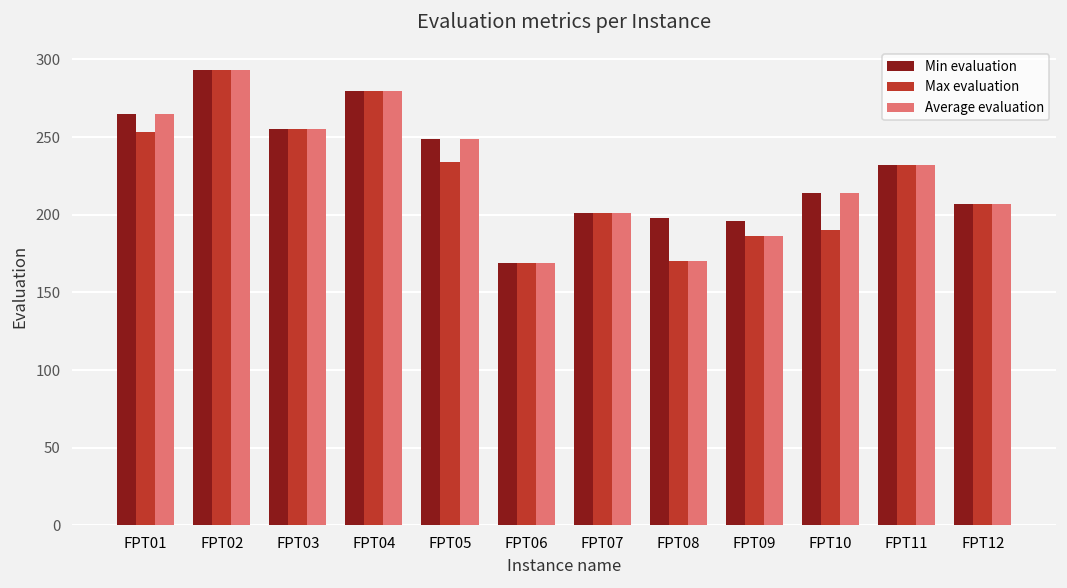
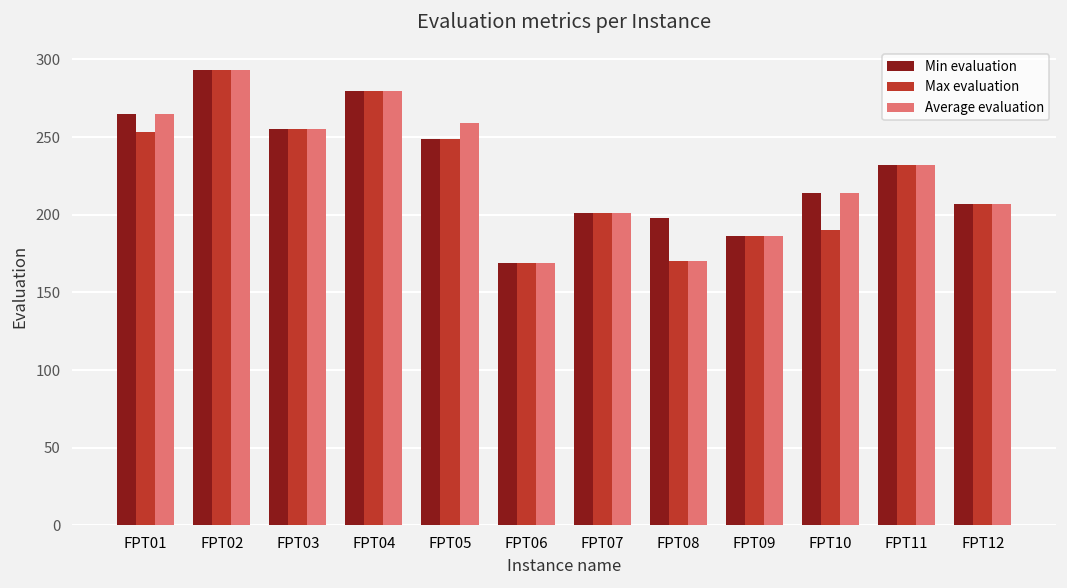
  {
    "Min evaluation": {
      "FPT01": 265,
      "FPT02": 293,
      "FPT03": 255,
      "FPT04": 280,
      "FPT05": 249,
      "FPT06": 169,
      "FPT07": 201,
      "FPT08": 198,
-     "FPT09": 196,
+     "FPT09": 186,
      "FPT10": 214,
      "FPT11": 232,
      "FPT12": 207
    },
    "Max evaluation": {
      "FPT01": 253,
      "FPT02": 293,
      "FPT03": 255,
      "FPT04": 280,
-     "FPT05": 234,
+     "FPT05": 249,
      "FPT06": 169,
      "FPT07": 201,
      "FPT08": 170,
      "FPT09": 186,
      "FPT10": 190,
      "FPT11": 232,
      "FPT12": 207
    },
    "Average evaluation": {
      "FPT01": 265,
      "FPT02": 293,
      "FPT03": 255,
      "FPT04": 280,
-     "FPT05": 249,
+     "FPT05": 259,
      "FPT06": 169,
      "FPT07": 201,
      "FPT08": 170,
      "FPT09": 186,
      "FPT10": 214,
      "FPT11": 232,
      "FPT12": 207
    }
  }
